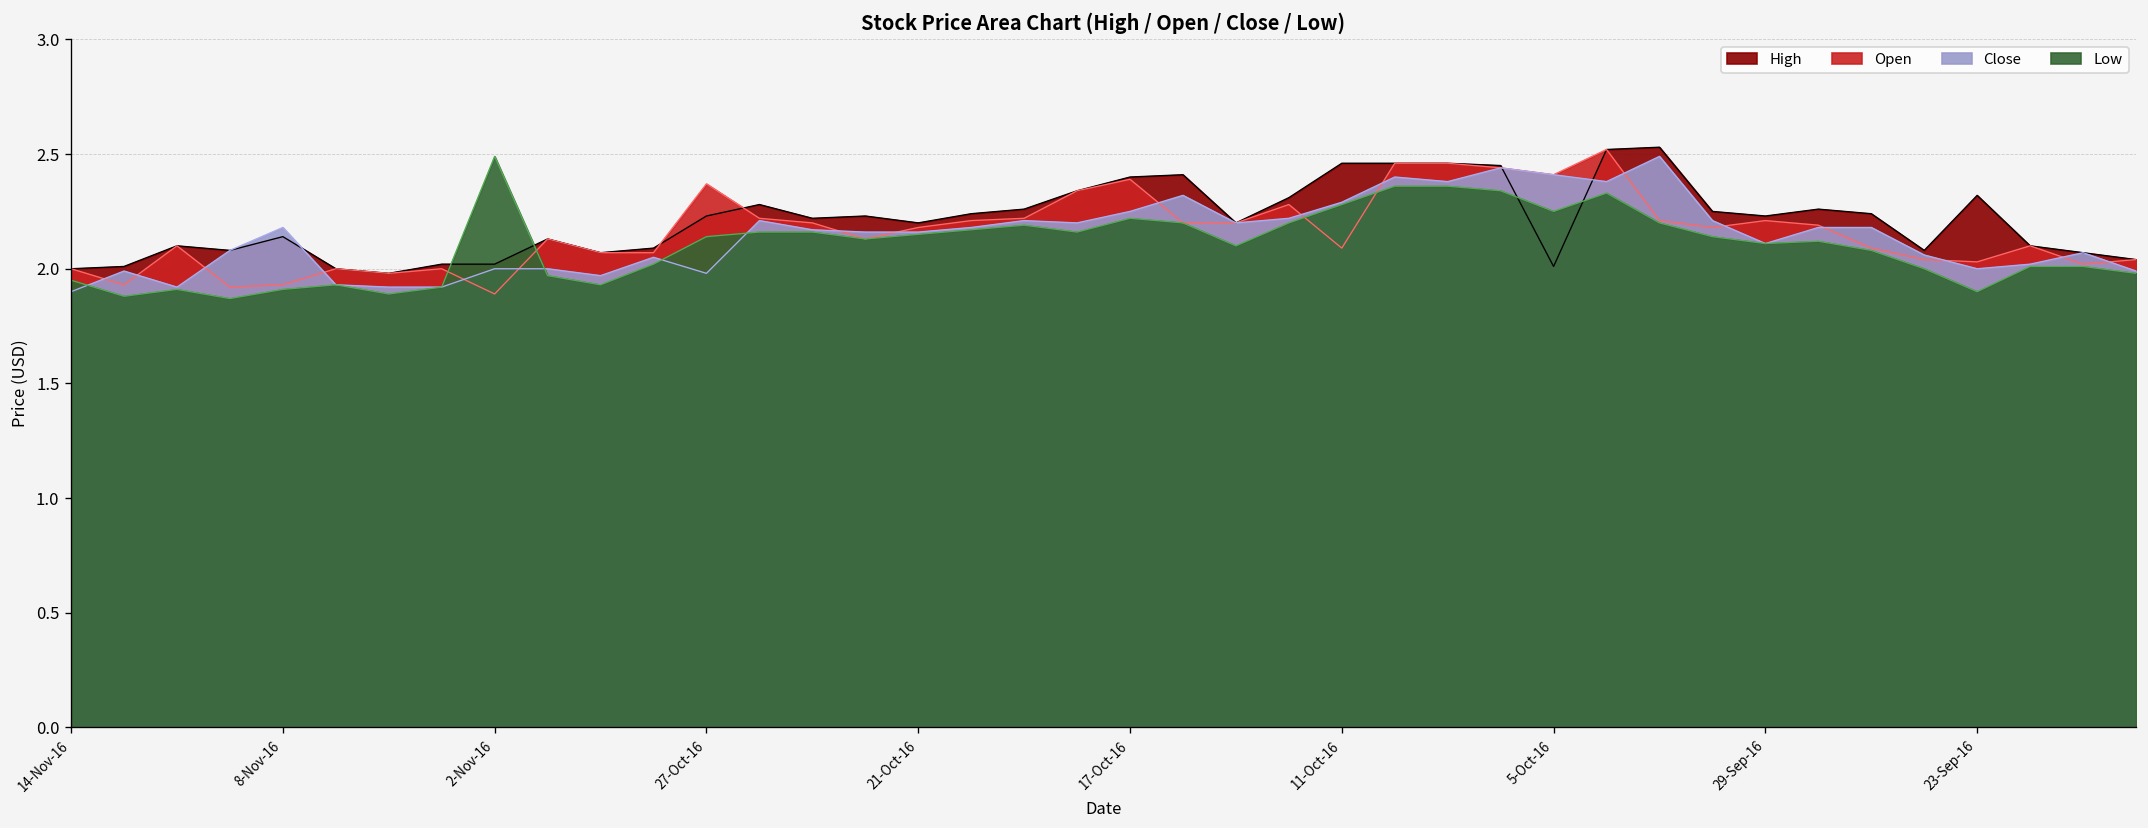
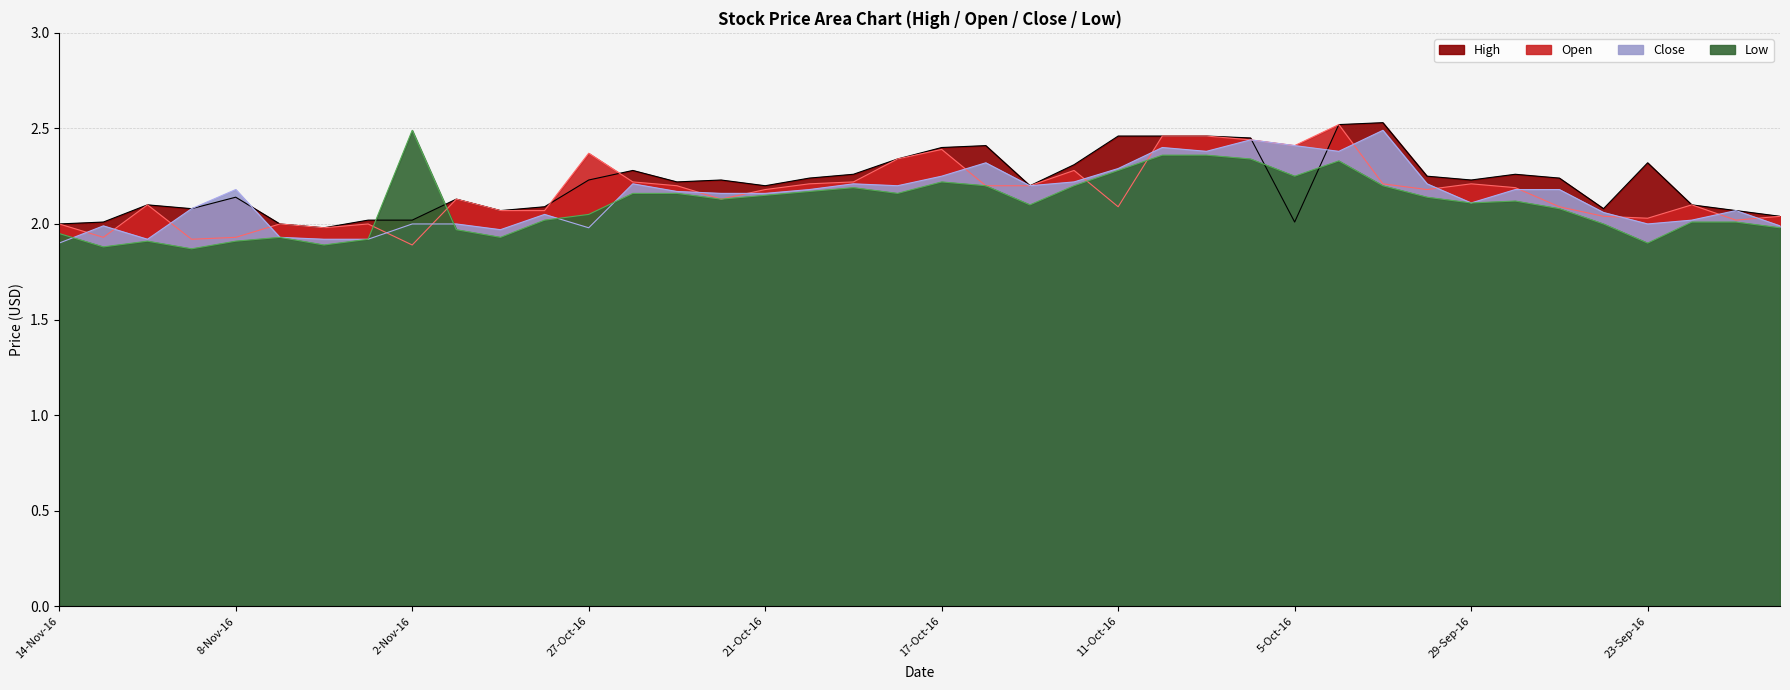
  {
    "High": {
      "8-Nov-16": 2.14,
      "2-Nov-16": 2.02,
      "27-Oct-16": 2.23,
      "21-Oct-16": 2.20,
      "11-Oct-16": 2.46,
      "5-Oct-16": 2.01,
      "29-Sep-16": 2.23,
      "23-Sep-16": 2.32
    },
    "Open": {
      "8-Nov-16": 1.93,
      "2-Nov-16": 1.89,
      "27-Oct-16": 2.37,
      "21-Oct-16": 2.18,
      "11-Oct-16": 2.09,
      "29-Sep-16": 2.21,
      "23-Sep-16": 2.03
    },
    "Close": {
      "14-Nov-16": 1.90,
      "8-Nov-16": 2.18,
      "2-Nov-16": 2.00,
      "27-Oct-16": 1.98,
      "17-Oct-16": 2.25,
      "23-Sep-16": 2.00
    },
    "Low": {
      "14-Nov-16": 1.95,
      "8-Nov-16": 1.91,
      "2-Nov-16": 2.49,
-     "27-Oct-16": 2.14,
+     "27-Oct-16": 2.05,
      "17-Oct-16": 2.22,
      "5-Oct-16": 2.25,
      "23-Sep-16": 1.90
    }
  }
